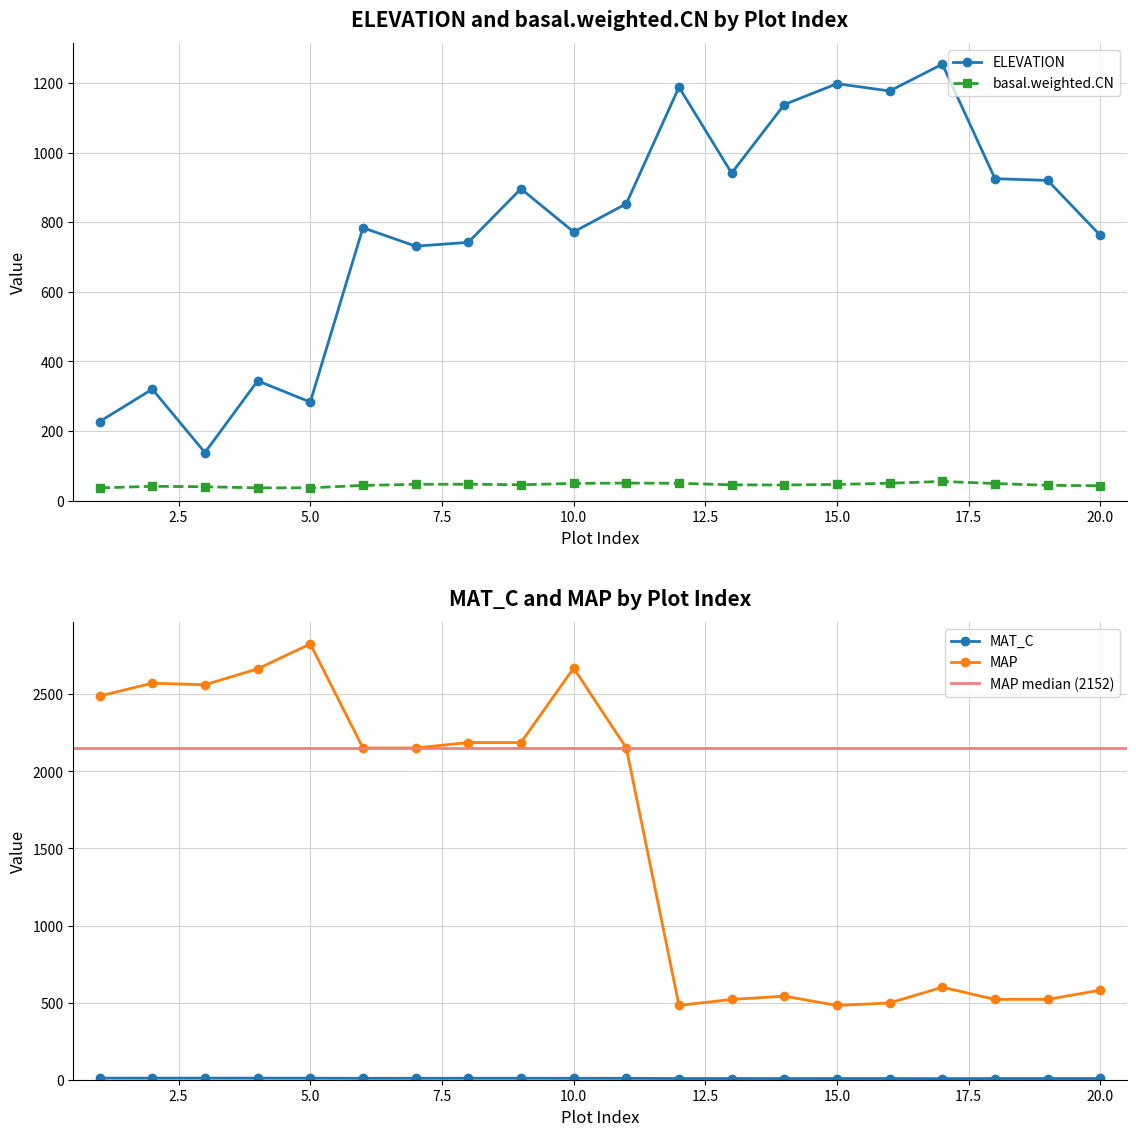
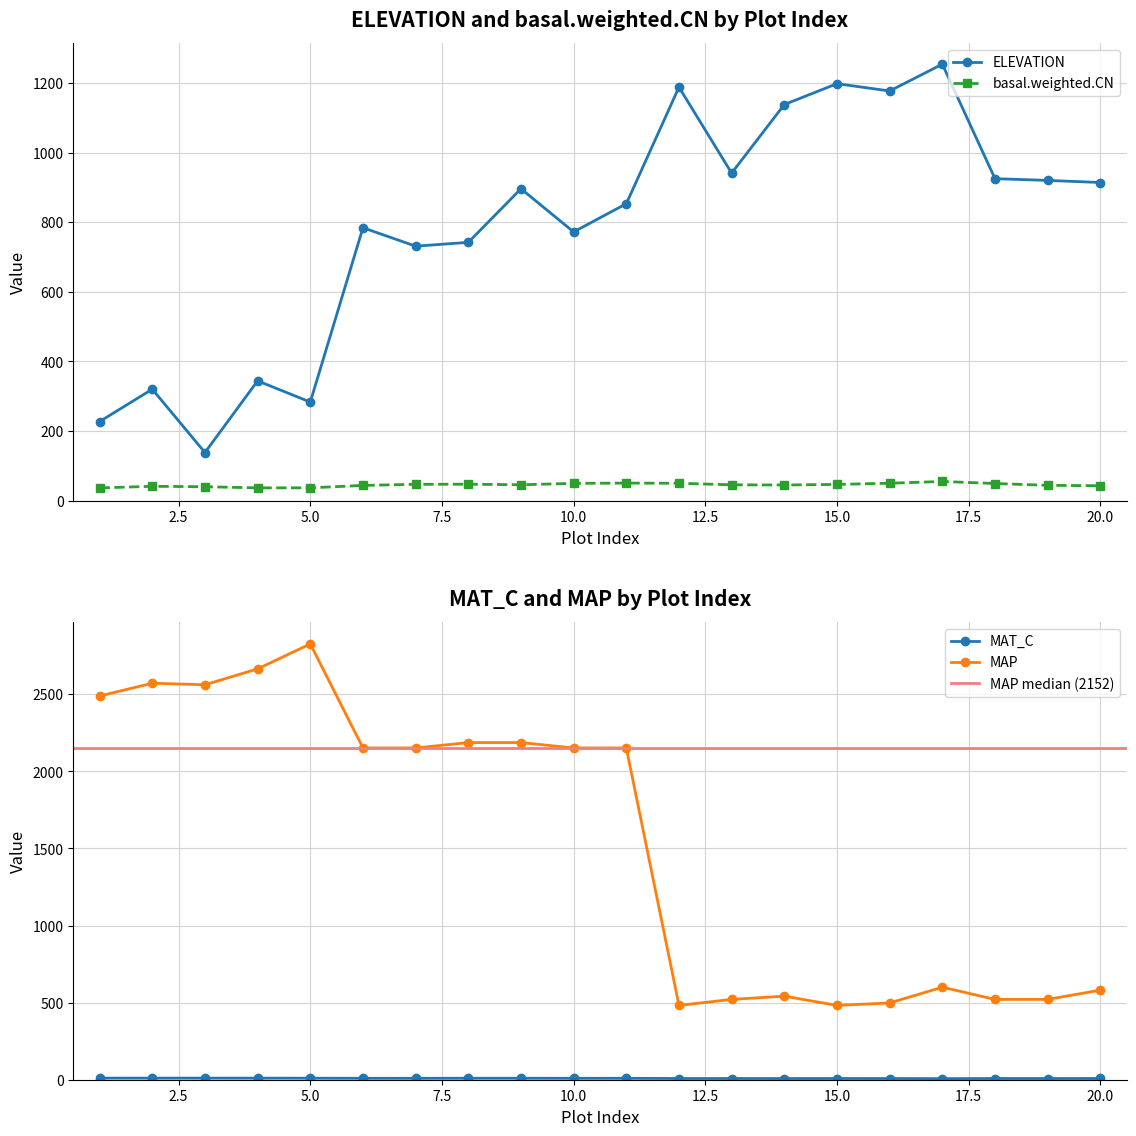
  {
    "ELEVATION and basal.weighted.CN by Plot Index": {
      "ELEVATION": {
        "5.0": 280,
        "10.0": 770,
        "15.0": 1200,
-       "20.0": 760
+       "20.0": 910
      },
      "basal.weighted.CN": {
        "5.0": 40,
        "10.0": 50,
        "15.0": 50,
        "20.0": 40
      }
    },
    "MAT_C and MAP by Plot Index": {
      "MAT_C": {
        "5.0": 10,
        "10.0": 10,
        "15.0": 10,
        "20.0": 10
      },
      "MAP": {
        "5.0": 2830,
-       "10.0": 2670,
+       "10.0": 2150,
        "15.0": 480,
        "20.0": 580
      }
    }
  }
